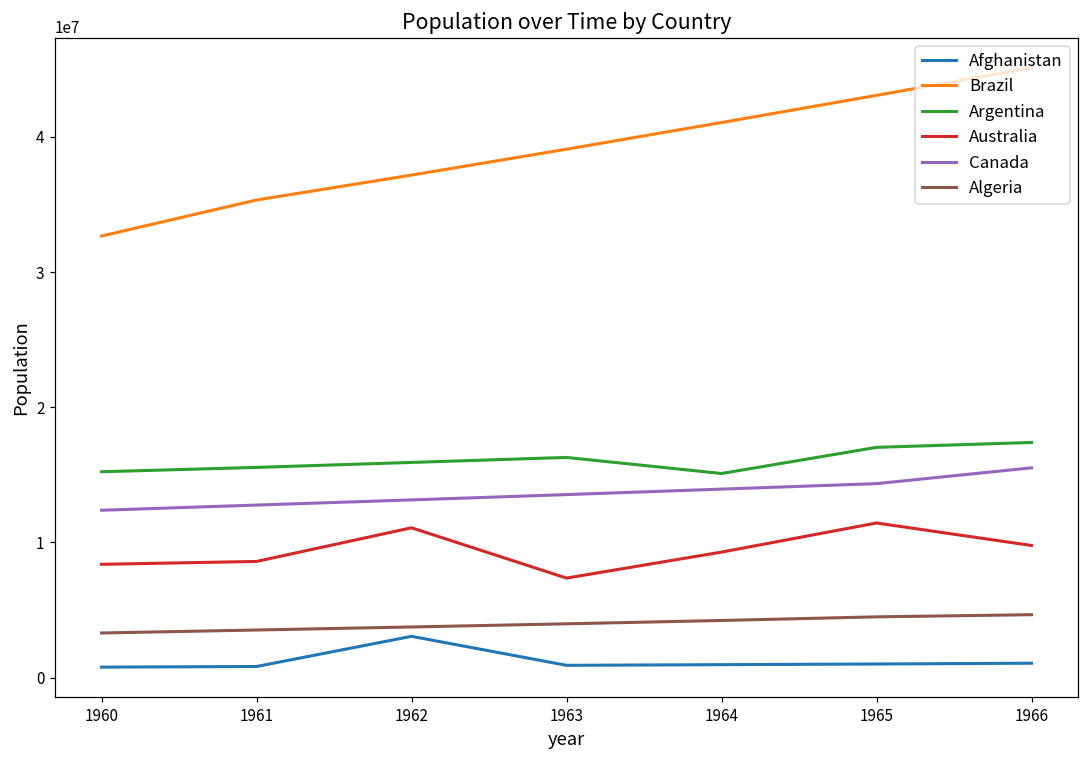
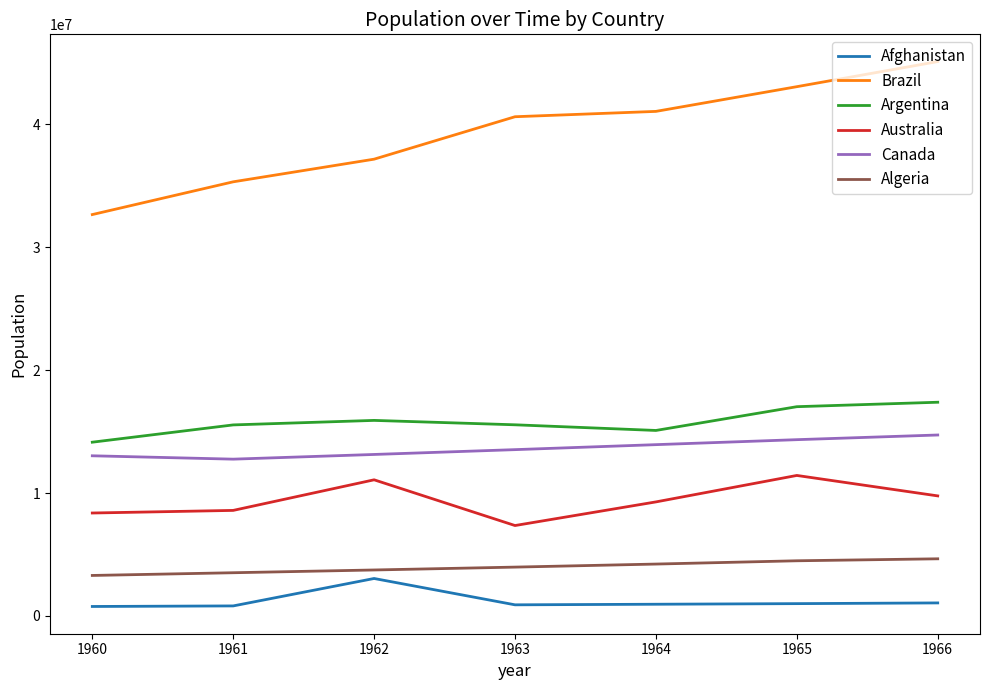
  {
    "Afghanistan": {
      "1960": 800000,
      "1961": 800000,
      "1962": 3000000,
      "1963": 900000,
      "1964": 1000000,
      "1965": 1000000,
      "1966": 1100000
    },
    "Brazil": {
      "1960": 32700000,
      "1961": 35300000,
      "1962": 37200000,
-     "1963": 39100000,
+     "1963": 40600000,
      "1964": 41100000,
      "1965": 43100000
    },
    "Argentina": {
-     "1960": 15200000,
+     "1960": 14100000,
      "1961": 15500000,
      "1962": 15900000,
-     "1963": 16300000,
+     "1963": 15600000,
      "1964": 15100000,
      "1965": 17000000,
      "1966": 17400000
    },
    "Australia": {
      "1960": 8400000,
      "1961": 8600000,
      "1962": 11100000,
      "1963": 7400000,
      "1964": 9300000,
      "1965": 11400000,
      "1966": 9800000
    },
    "Canada": {
-     "1960": 12400000,
+     "1960": 13000000,
      "1961": 12800000,
      "1962": 13100000,
      "1963": 13500000,
      "1964": 13900000,
      "1965": 14300000,
-     "1966": 15500000
+     "1966": 14700000
    },
    "Algeria": {
      "1960": 3300000,
      "1961": 3500000,
      "1962": 3700000,
      "1963": 4000000,
      "1964": 4200000,
      "1965": 4500000,
      "1966": 4600000
    }
  }
